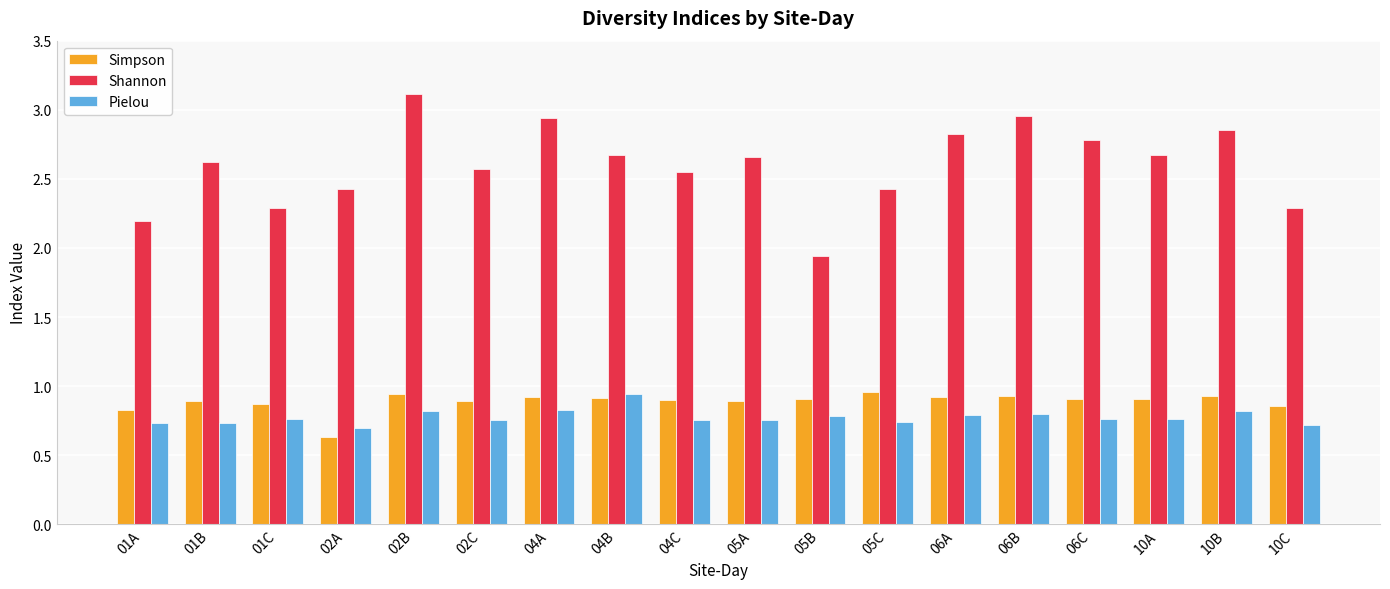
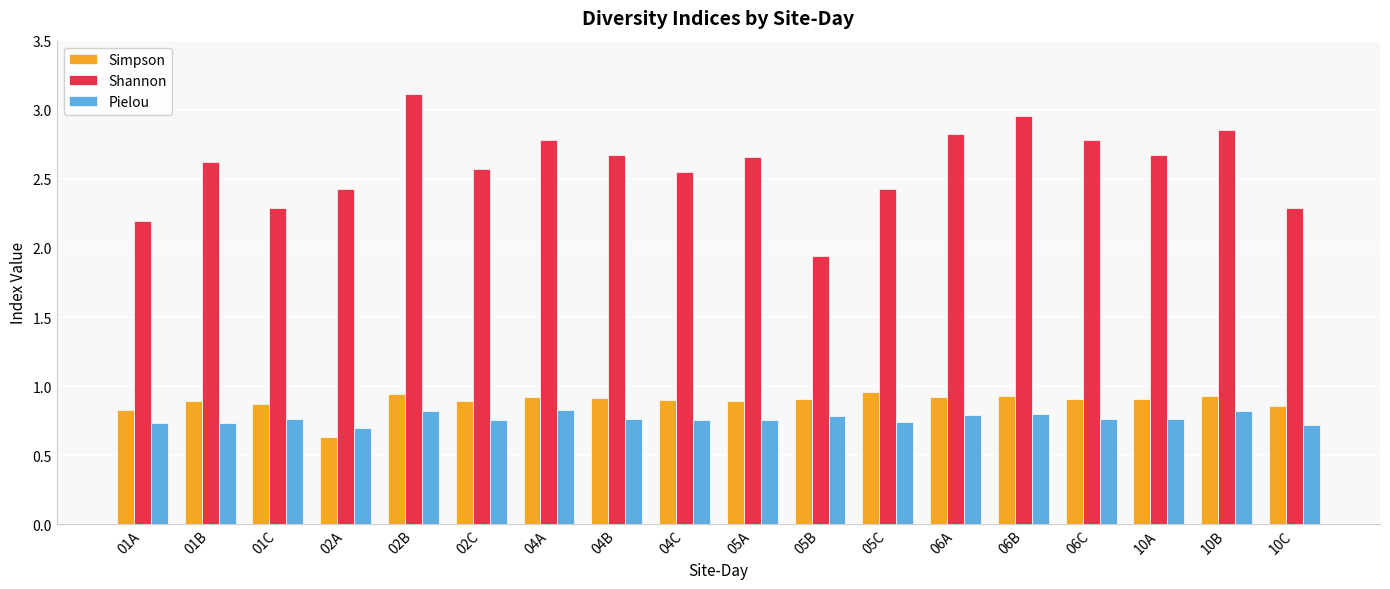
  {
    "Simpson": {
      "01A": 0.83,
      "01B": 0.89,
      "01C": 0.87,
      "02A": 0.63,
      "02B": 0.94,
      "02C": 0.89,
      "04A": 0.92,
      "04B": 0.91,
      "04C": 0.90,
      "05A": 0.89,
      "05B": 0.91,
      "05C": 0.95,
      "06A": 0.92,
      "06B": 0.93,
      "06C": 0.91,
      "10A": 0.91,
      "10B": 0.93,
      "10C": 0.86
    },
    "Shannon": {
      "01A": 2.19,
      "01B": 2.62,
      "01C": 2.29,
      "02A": 2.42,
      "02B": 3.12,
      "02C": 2.57,
-     "04A": 2.94,
+     "04A": 2.78,
      "04B": 2.67,
      "04C": 2.55,
      "05A": 2.66,
      "05B": 1.94,
      "05C": 2.43,
      "06A": 2.82,
      "06B": 2.96,
      "06C": 2.78,
      "10A": 2.68,
      "10B": 2.85,
      "10C": 2.29
    },
    "Pielou": {
      "01A": 0.73,
      "01B": 0.73,
      "01C": 0.77,
      "02A": 0.70,
      "02B": 0.82,
      "02C": 0.76,
      "04A": 0.82,
-     "04B": 0.95,
+     "04B": 0.76,
      "04C": 0.76,
      "05A": 0.75,
      "05B": 0.78,
      "05C": 0.74,
      "06A": 0.79,
      "06B": 0.80,
      "06C": 0.77,
      "10A": 0.76,
      "10B": 0.82,
      "10C": 0.72
    }
  }
